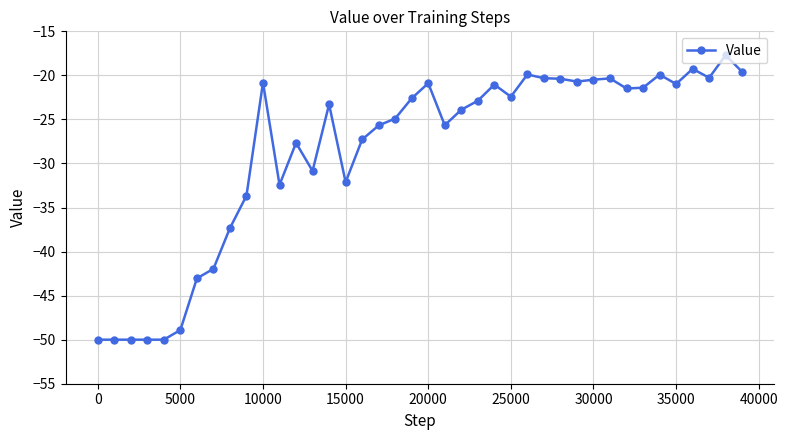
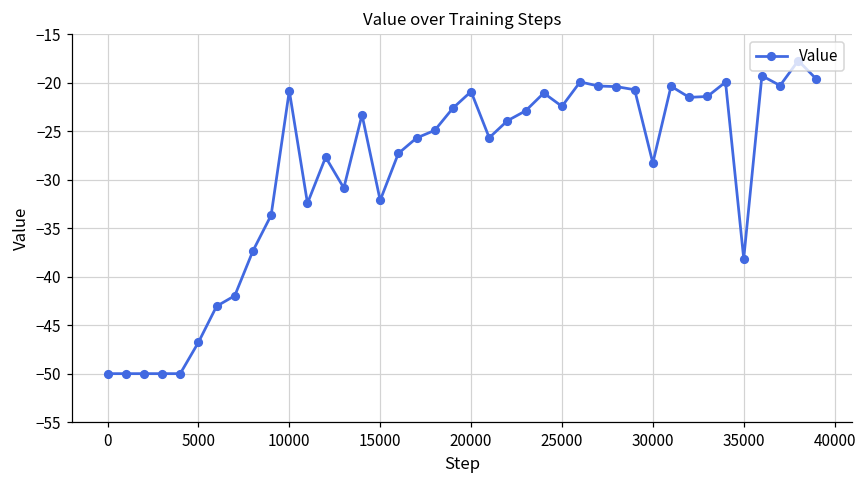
  {
    "0": -50,
-   "5000": -49,
+   "5000": -47,
    "10000": -21,
    "15000": -32,
    "20000": -21,
    "25000": -22,
-   "30000": -20,
-   "35000": -21
+   "30000": -28,
+   "35000": -38
  }
